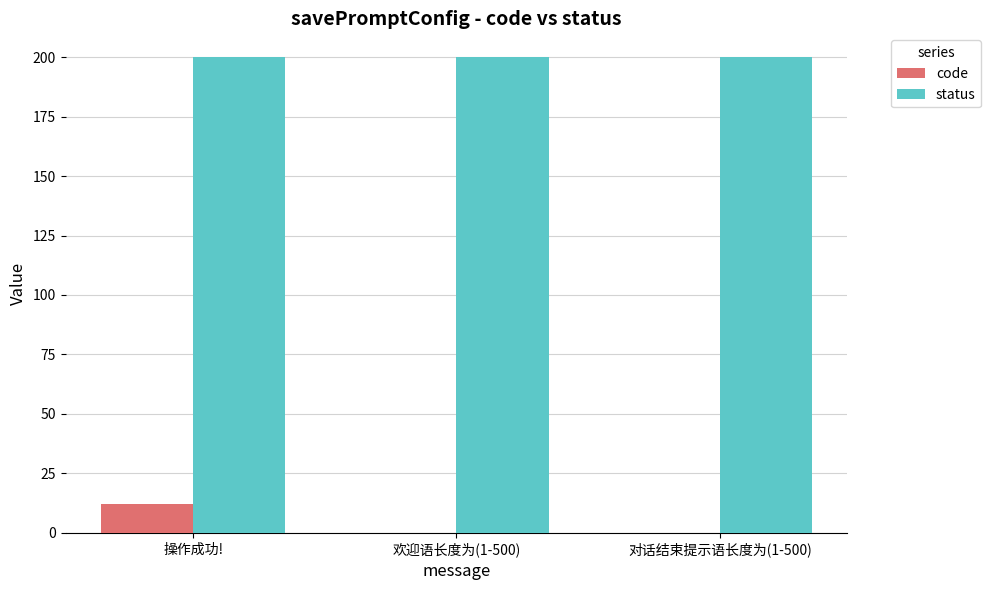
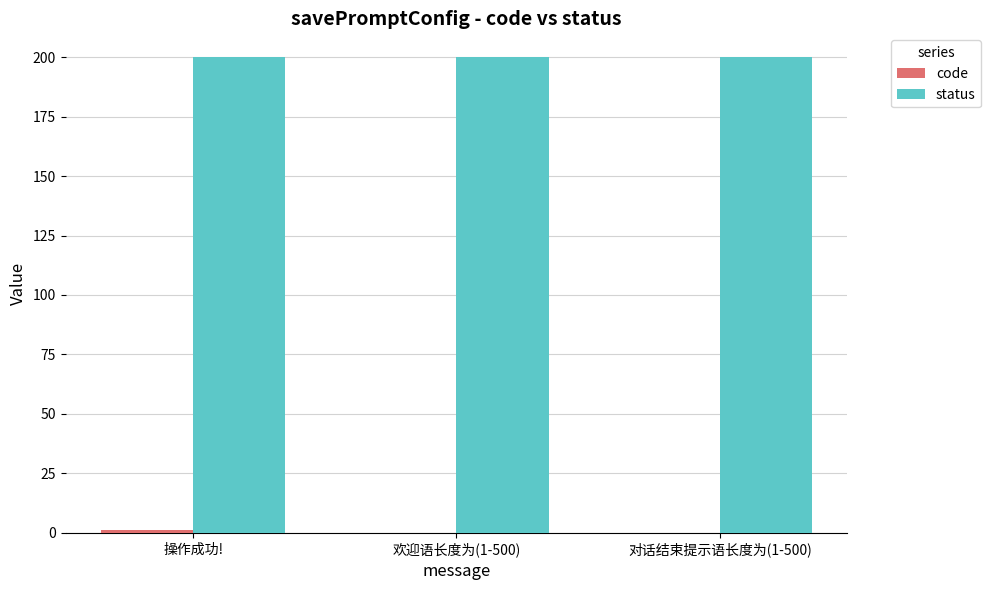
  {
    "code": {
-     "操作成功!": 12,
+     "操作成功!": 1,
      "欢迎语长度为(1-500)": 0,
      "对话结束提示语长度为(1-500)": 0
    },
    "status": {
      "操作成功!": 200,
      "欢迎语长度为(1-500)": 200,
      "对话结束提示语长度为(1-500)": 200
    }
  }
